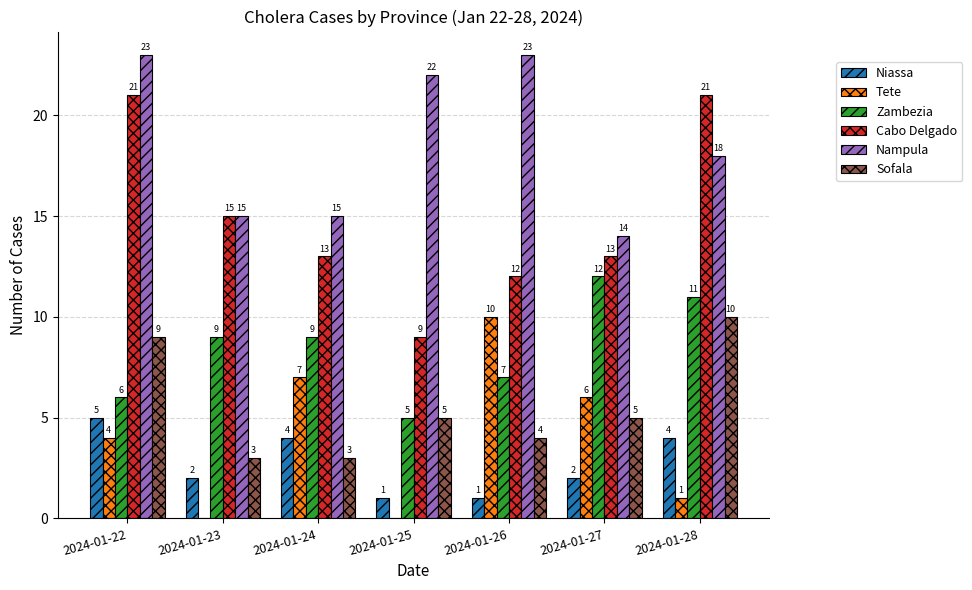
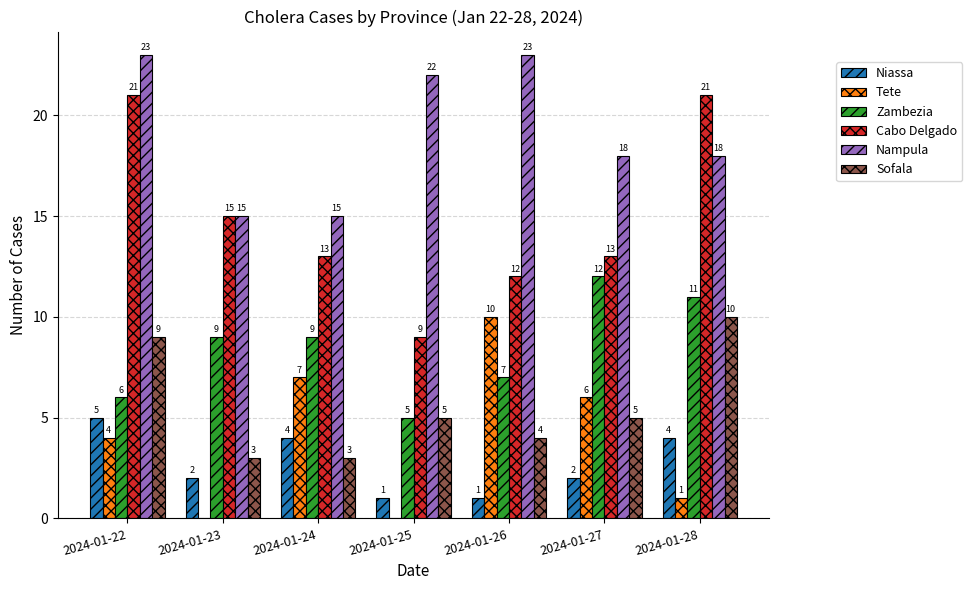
  {
    "Niassa": {
      "2024-01-22": 5,
      "2024-01-23": 2,
      "2024-01-24": 4,
      "2024-01-25": 1,
      "2024-01-26": 1,
      "2024-01-27": 2,
      "2024-01-28": 4
    },
    "Tete": {
      "2024-01-22": 4,
      "2024-01-24": 7,
      "2024-01-26": 10,
      "2024-01-27": 6,
      "2024-01-28": 1
    },
    "Zambezia": {
      "2024-01-22": 6,
      "2024-01-23": 9,
      "2024-01-24": 9,
      "2024-01-25": 5,
      "2024-01-26": 7,
      "2024-01-27": 12,
      "2024-01-28": 11
    },
    "Cabo Delgado": {
      "2024-01-22": 21,
      "2024-01-23": 15,
      "2024-01-24": 13,
      "2024-01-25": 9,
      "2024-01-26": 12,
      "2024-01-27": 13,
      "2024-01-28": 21
    },
    "Nampula": {
      "2024-01-22": 23,
      "2024-01-23": 15,
      "2024-01-24": 15,
      "2024-01-25": 22,
      "2024-01-26": 23,
-     "2024-01-27": 14,
+     "2024-01-27": 18,
      "2024-01-28": 18
    },
    "Sofala": {
      "2024-01-22": 9,
      "2024-01-23": 3,
      "2024-01-24": 3,
      "2024-01-25": 5,
      "2024-01-26": 4,
      "2024-01-27": 5,
      "2024-01-28": 10
    }
  }
